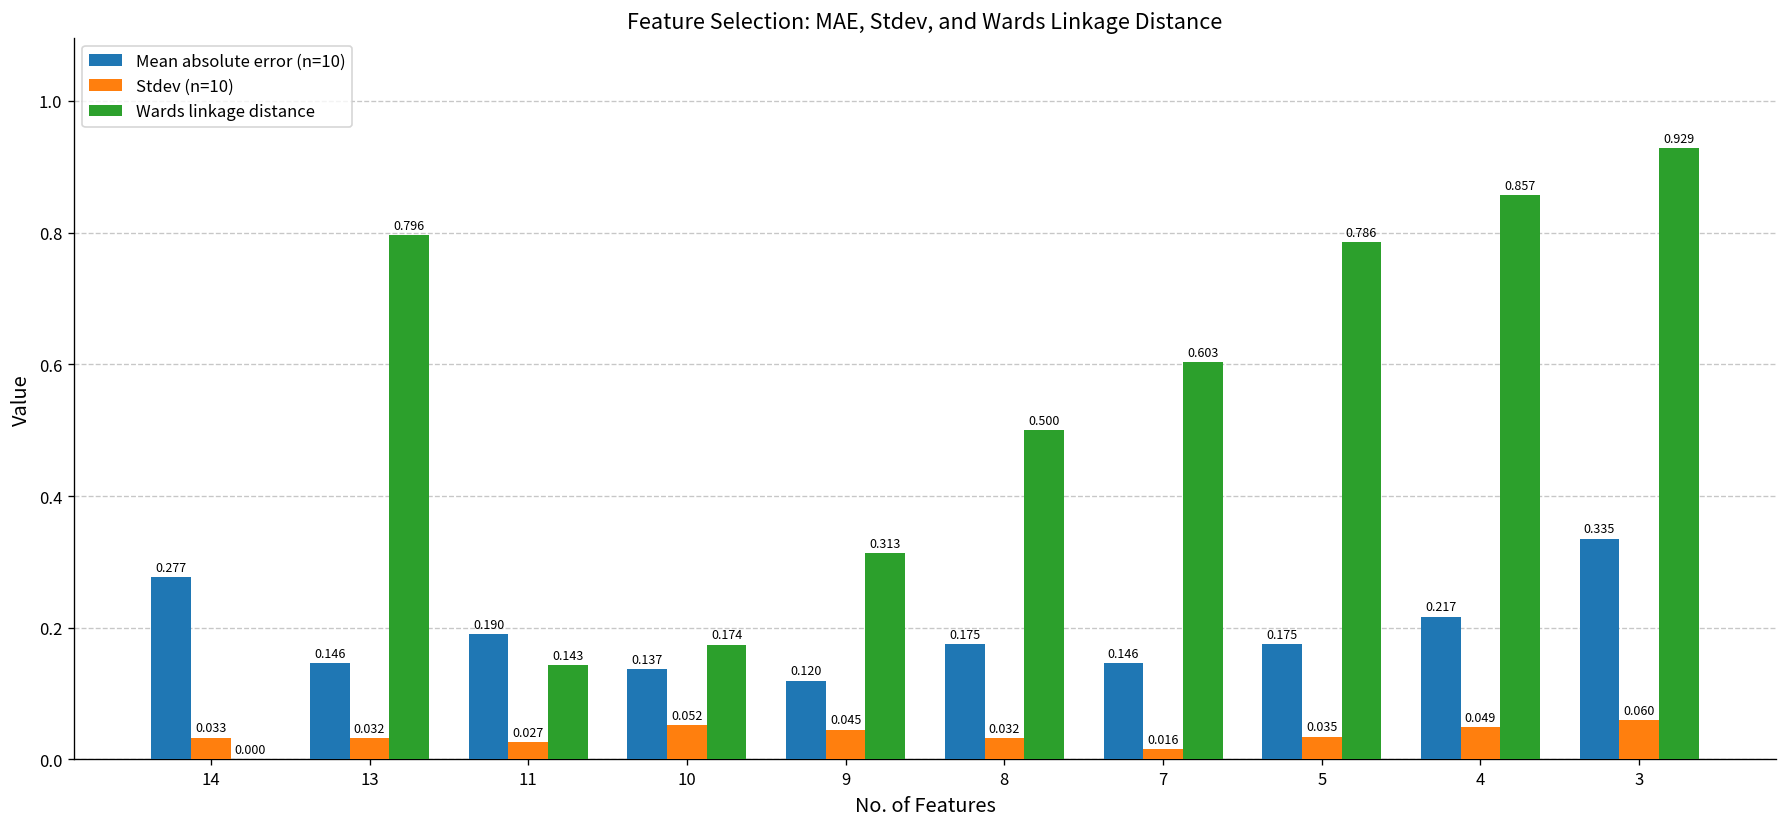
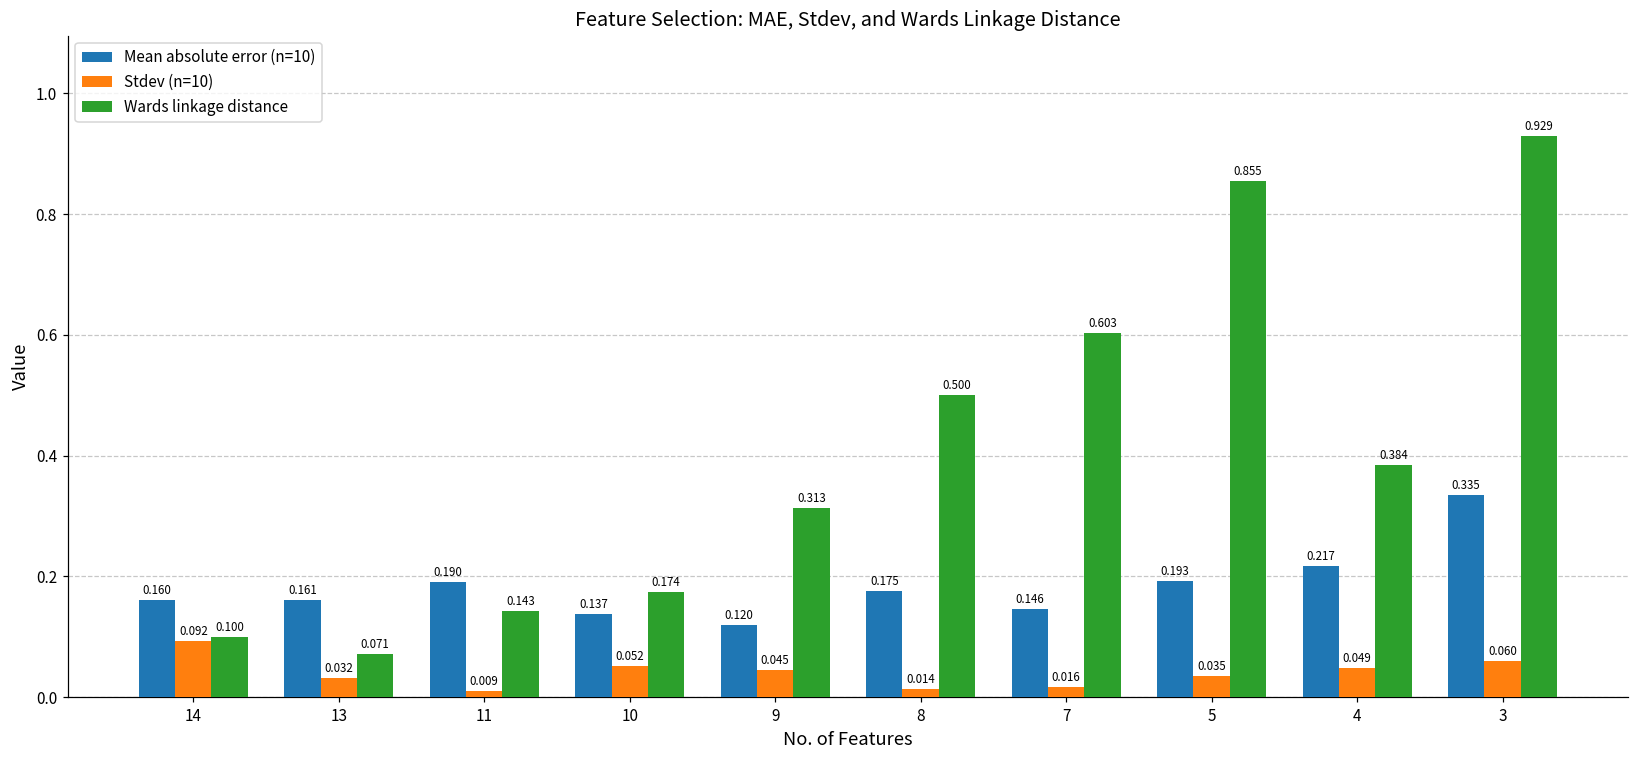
  {
    "Mean absolute error (n=10)": {
-     "14": 0.277,
-     "13": 0.146,
+     "14": 0.160,
+     "13": 0.161,
      "11": 0.190,
      "10": 0.137,
      "9": 0.120,
      "8": 0.175,
      "7": 0.146,
-     "5": 0.175,
+     "5": 0.193,
      "4": 0.217,
      "3": 0.335
    },
    "Stdev (n=10)": {
-     "14": 0.033,
+     "14": 0.092,
      "13": 0.032,
-     "11": 0.027,
+     "11": 0.009,
      "10": 0.052,
      "9": 0.045,
-     "8": 0.032,
+     "8": 0.014,
      "7": 0.016,
      "5": 0.035,
      "4": 0.049,
      "3": 0.060
    },
    "Wards linkage distance": {
-     "14": 0.000,
-     "13": 0.796,
+     "14": 0.100,
+     "13": 0.071,
      "11": 0.143,
      "10": 0.174,
      "9": 0.313,
      "8": 0.500,
      "7": 0.603,
-     "5": 0.786,
-     "4": 0.857,
+     "5": 0.855,
+     "4": 0.384,
      "3": 0.929
    }
  }
